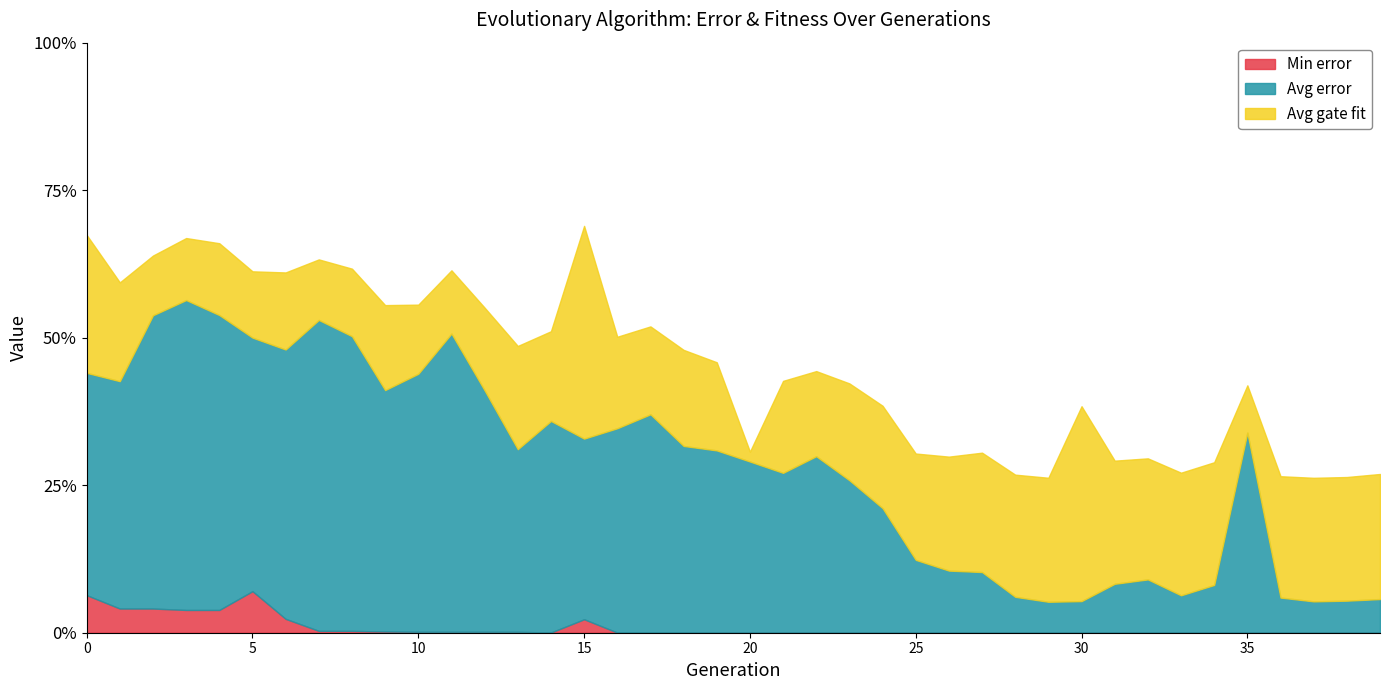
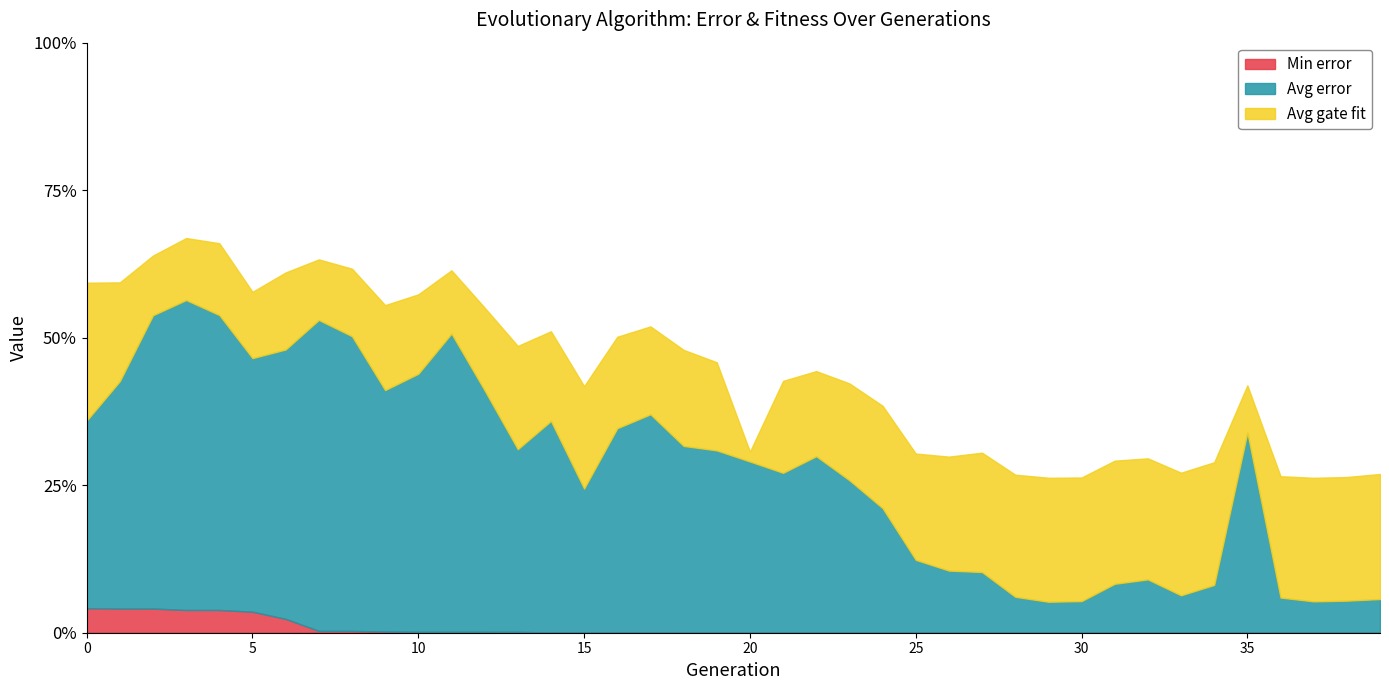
  {
    "Min error": {
-     "0": "6%",
-     "5": "7%",
-     "15": "2%",
+     "0": "4%",
+     "5": "4%",
+     "15": "0%",
      "35": "0%"
    },
    "Avg error": {
-     "0": "38%",
+     "0": "32%",
      "5": "43%",
      "10": "44%",
-     "15": "31%",
+     "15": "24%",
      "20": "29%",
      "25": "12%",
      "30": "5%",
      "35": "34%"
    },
    "Avg gate fit": {
      "0": "23%",
      "5": "11%",
-     "10": "12%",
-     "15": "36%",
+     "10": "13%",
+     "15": "17%",
      "20": "2%",
      "25": "18%",
-     "30": "33%",
+     "30": "21%",
      "35": "8%"
    }
  }
